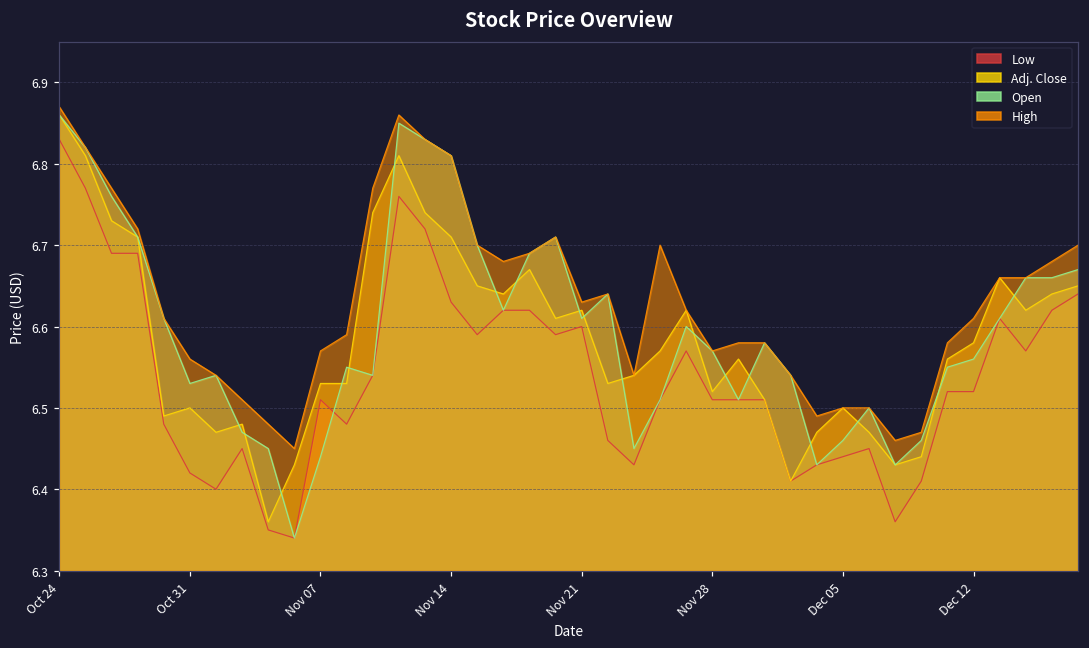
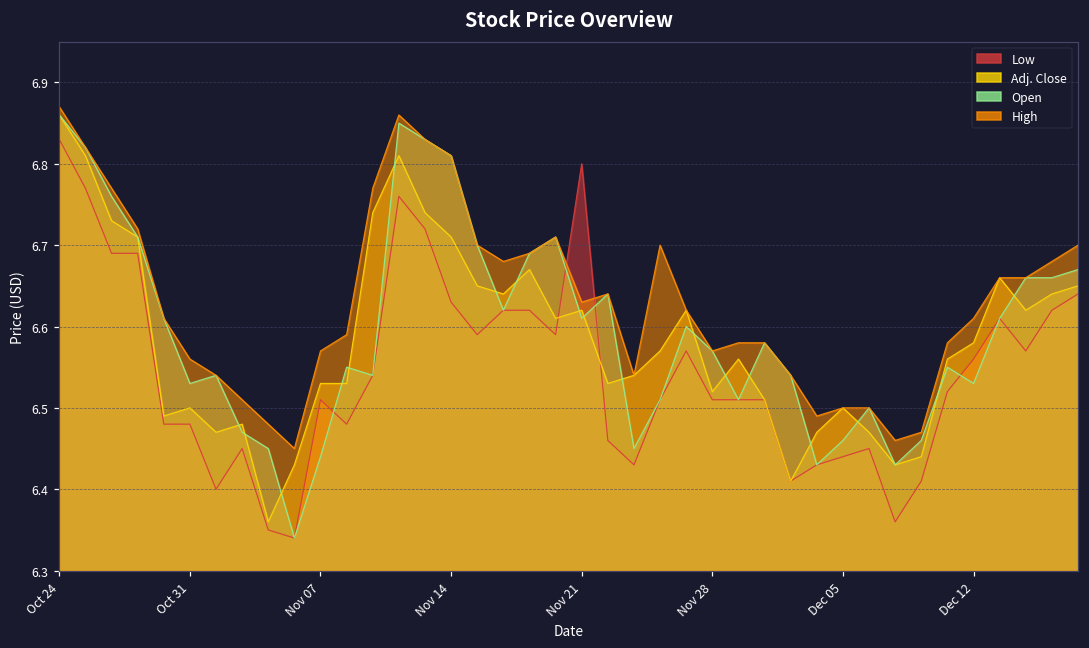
  {
    "Low": {
      "Oct 24": 6.83,
-     "Oct 31": 6.42,
+     "Oct 31": 6.48,
      "Nov 07": 6.51,
      "Nov 14": 6.63,
-     "Nov 21": 6.6,
+     "Nov 21": 6.8,
      "Nov 28": 6.51,
      "Dec 05": 6.44,
-     "Dec 12": 6.52
+     "Dec 12": 6.56
    },
    "Adj. Close": {
      "Oct 31": 6.50,
      "Nov 07": 6.53,
      "Nov 14": 6.71,
      "Nov 21": 6.62,
      "Nov 28": 6.52,
      "Dec 12": 6.58
    },
    "Open": {
      "Oct 31": 6.53,
      "Nov 07": 6.44,
      "Nov 21": 6.61,
      "Dec 05": 6.46,
-     "Dec 12": 6.56
+     "Dec 12": 6.53
    },
    "High": {
      "Oct 24": 6.87,
      "Oct 31": 6.56,
      "Nov 07": 6.57,
      "Nov 21": 6.63,
      "Dec 12": 6.61
    }
  }
